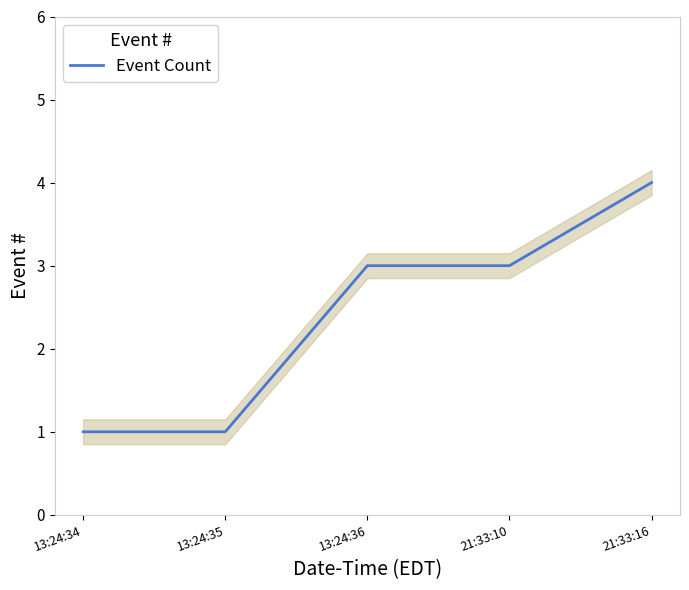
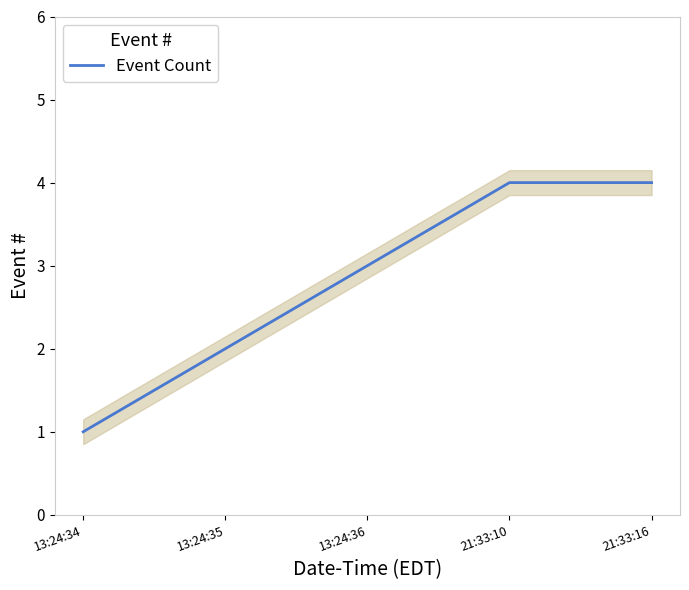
  {
    "Event Count": {
      "13:24:34": 1,
-     "13:24:35": 1,
+     "13:24:35": 2,
      "13:24:36": 3,
-     "21:33:10": 3,
+     "21:33:10": 4,
      "21:33:16": 4
    }
  }
